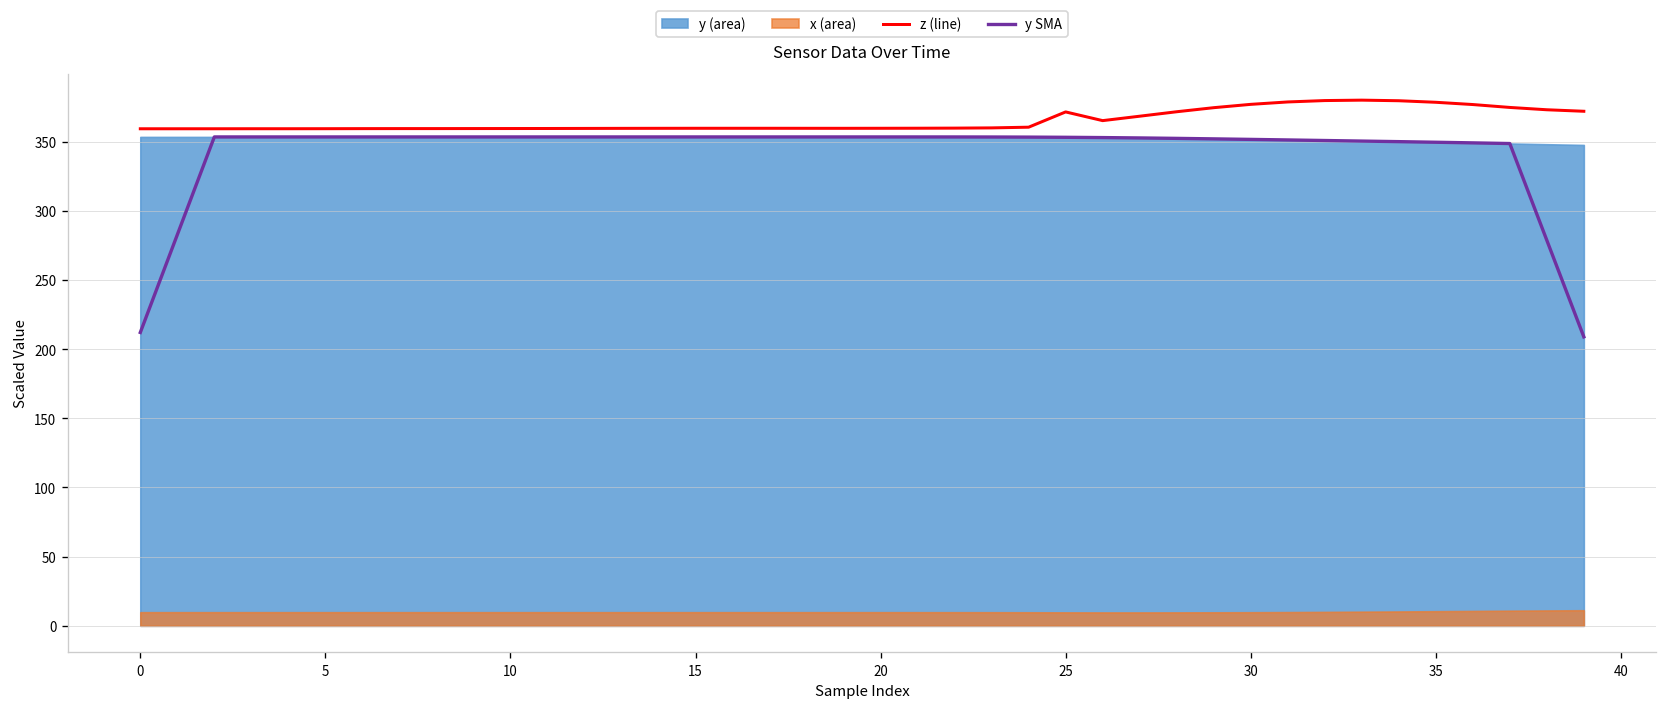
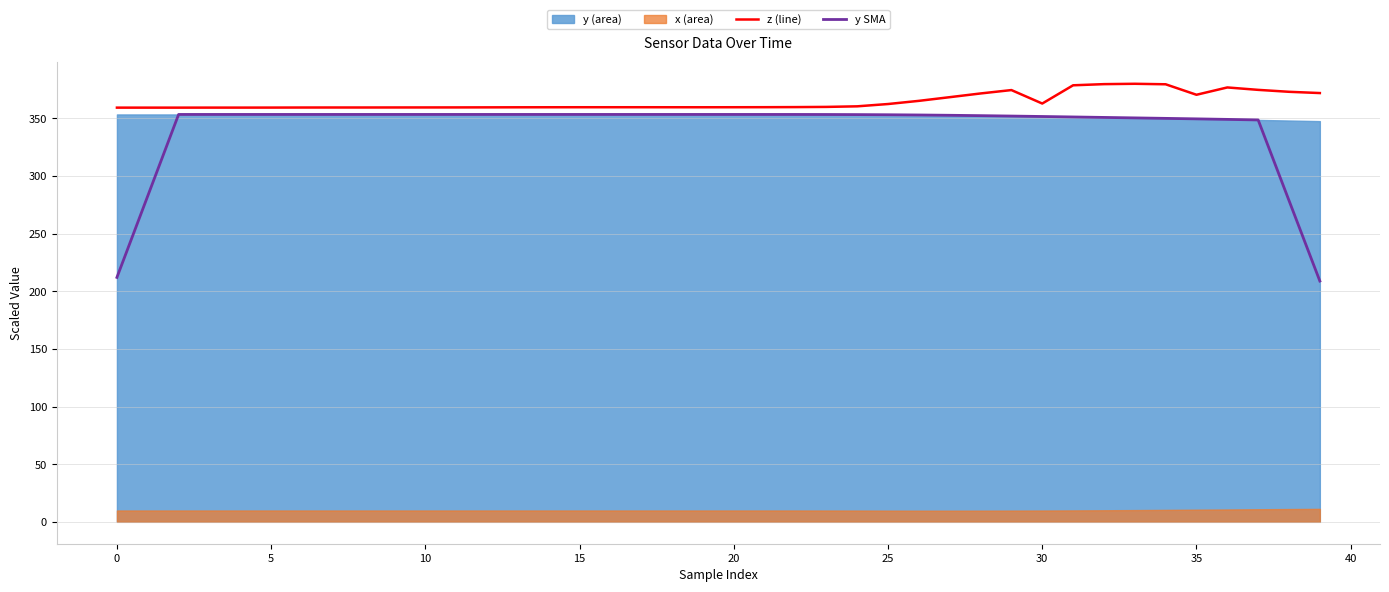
  {
    "z (line)": {
      "0": 359,
      "5": 359,
      "10": 360,
      "15": 360,
      "20": 360,
-     "25": 372,
-     "30": 377,
-     "35": 379
+     "25": 363,
+     "30": 363,
+     "35": 371
    },
    "y SMA": {
      "0": 212
    }
  }
